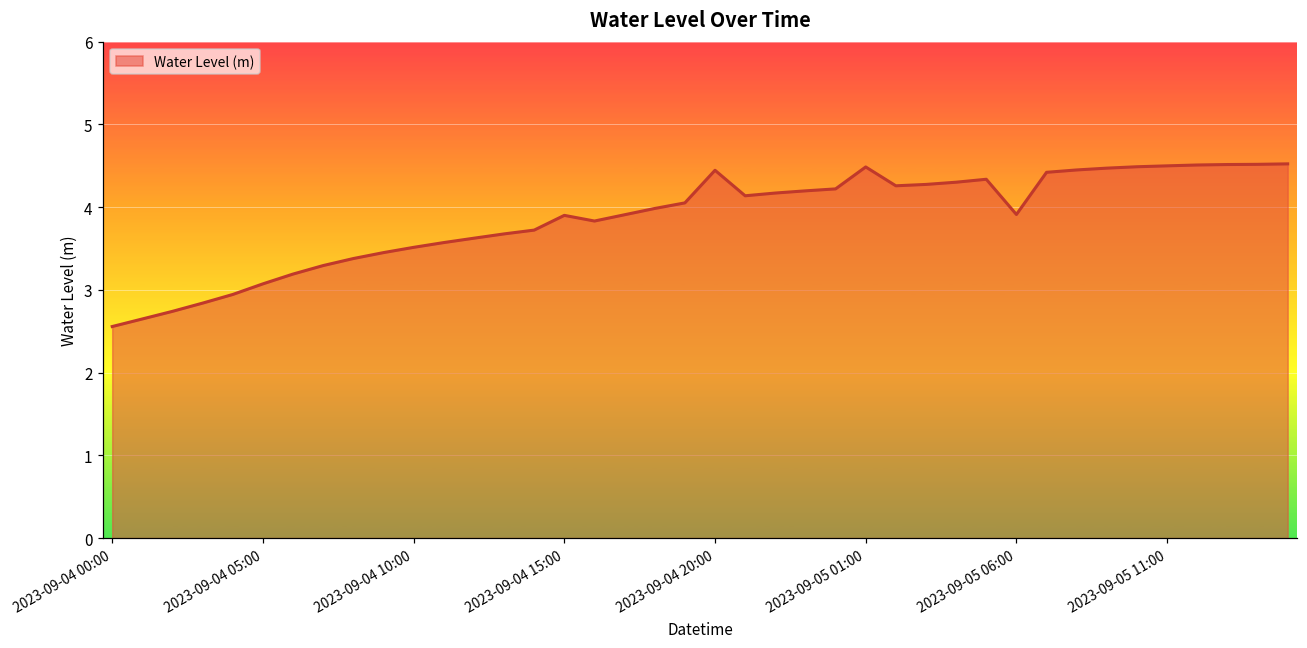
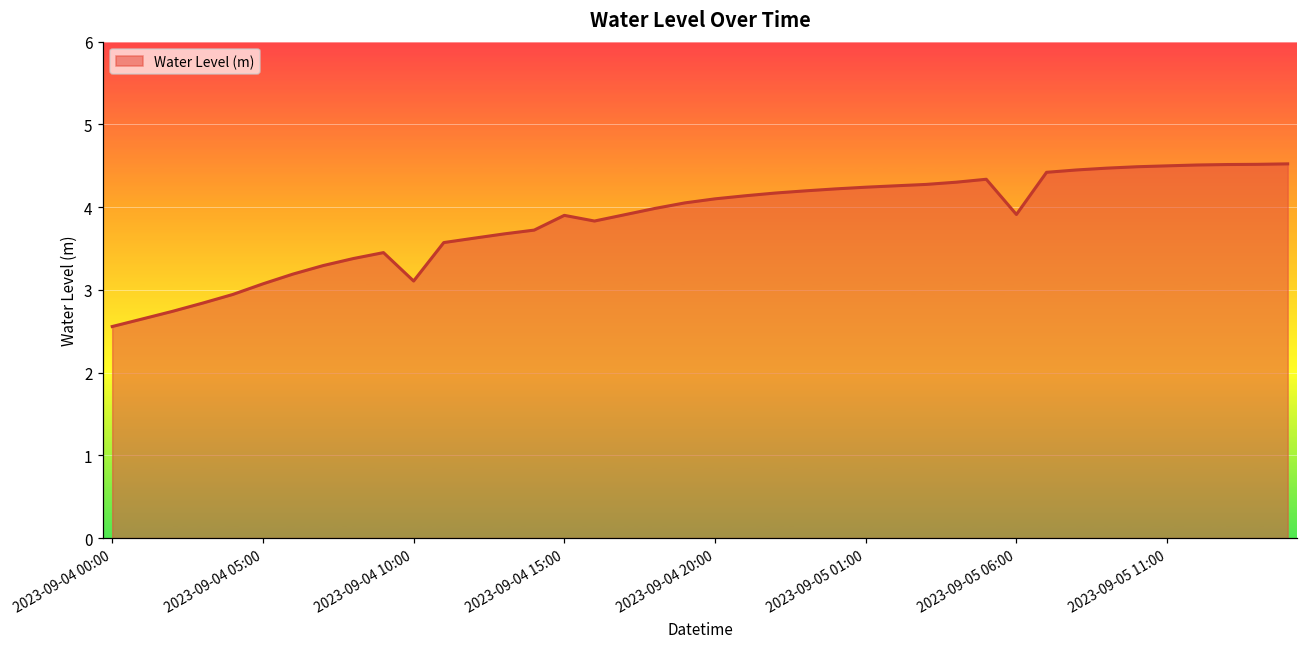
  {
    "2023-09-04 00:00": 2.6,
    "2023-09-04 05:00": 3.1,
-   "2023-09-04 10:00": 3.5,
+   "2023-09-04 10:00": 3.1,
    "2023-09-04 15:00": 3.9,
-   "2023-09-04 20:00": 4.4,
-   "2023-09-05 01:00": 4.5,
+   "2023-09-04 20:00": 4.1,
+   "2023-09-05 01:00": 4.2,
    "2023-09-05 06:00": 3.9,
    "2023-09-05 11:00": 4.5
  }
